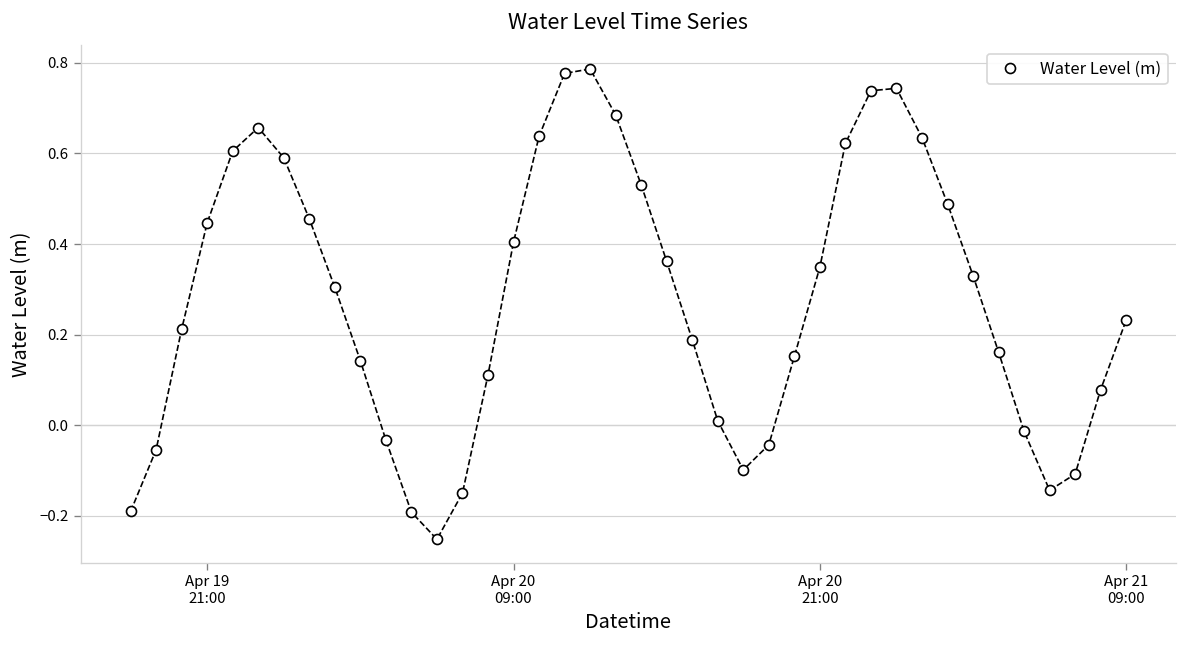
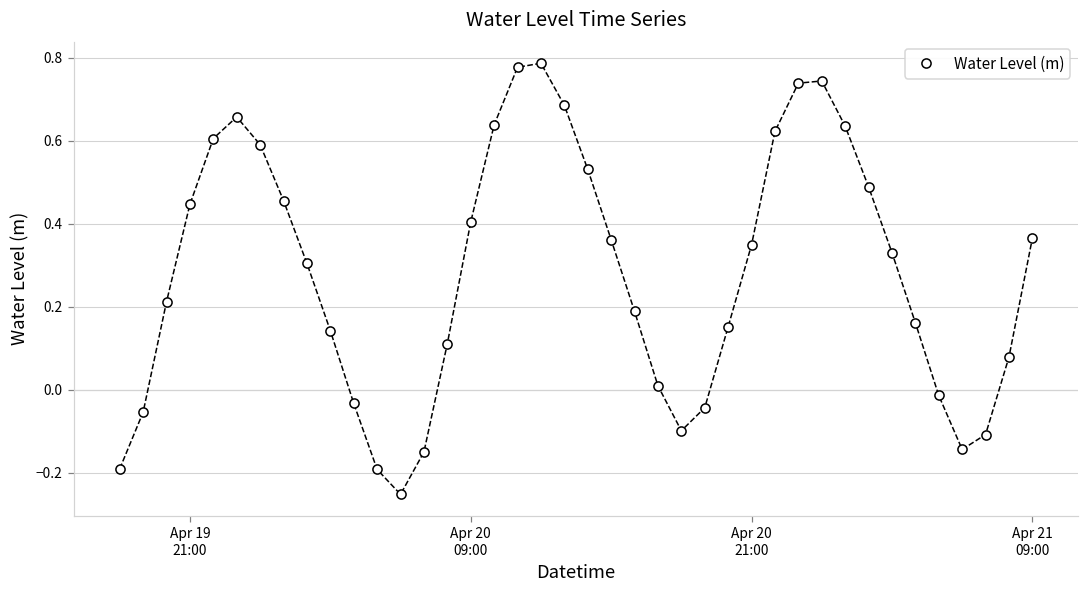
  {
    "Apr 19 21:00": 0.45,
    "Apr 20 09:00": 0.40,
    "Apr 20 21:00": 0.35,
-   "Apr 21 09:00": 0.23
+   "Apr 21 09:00": 0.37
  }
